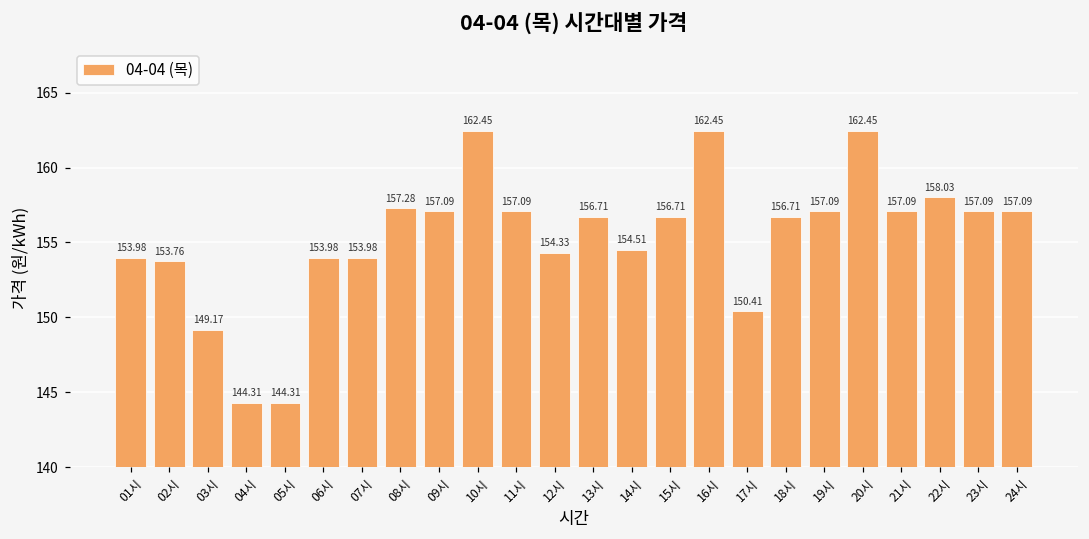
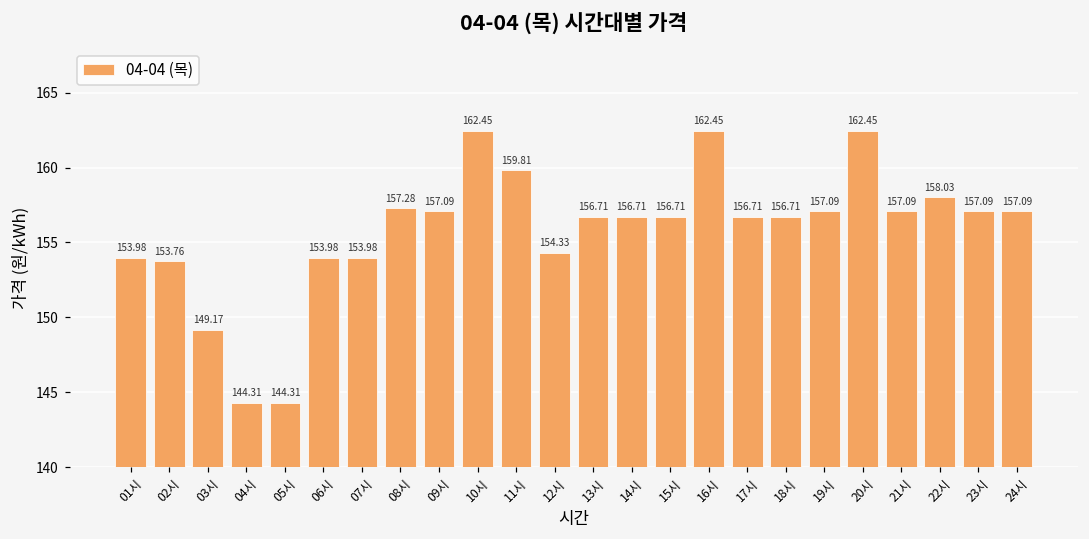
  {
    "01시": 153.98,
    "02시": 153.76,
    "03시": 149.17,
    "04시": 144.31,
    "05시": 144.31,
    "06시": 153.98,
    "07시": 153.98,
    "08시": 157.28,
    "09시": 157.09,
    "10시": 162.45,
-   "11시": 157.09,
+   "11시": 159.81,
    "12시": 154.33,
    "13시": 156.71,
-   "14시": 154.51,
+   "14시": 156.71,
    "15시": 156.71,
    "16시": 162.45,
-   "17시": 150.41,
+   "17시": 156.71,
    "18시": 156.71,
    "19시": 157.09,
    "20시": 162.45,
    "21시": 157.09,
    "22시": 158.03,
    "23시": 157.09,
    "24시": 157.09
  }
